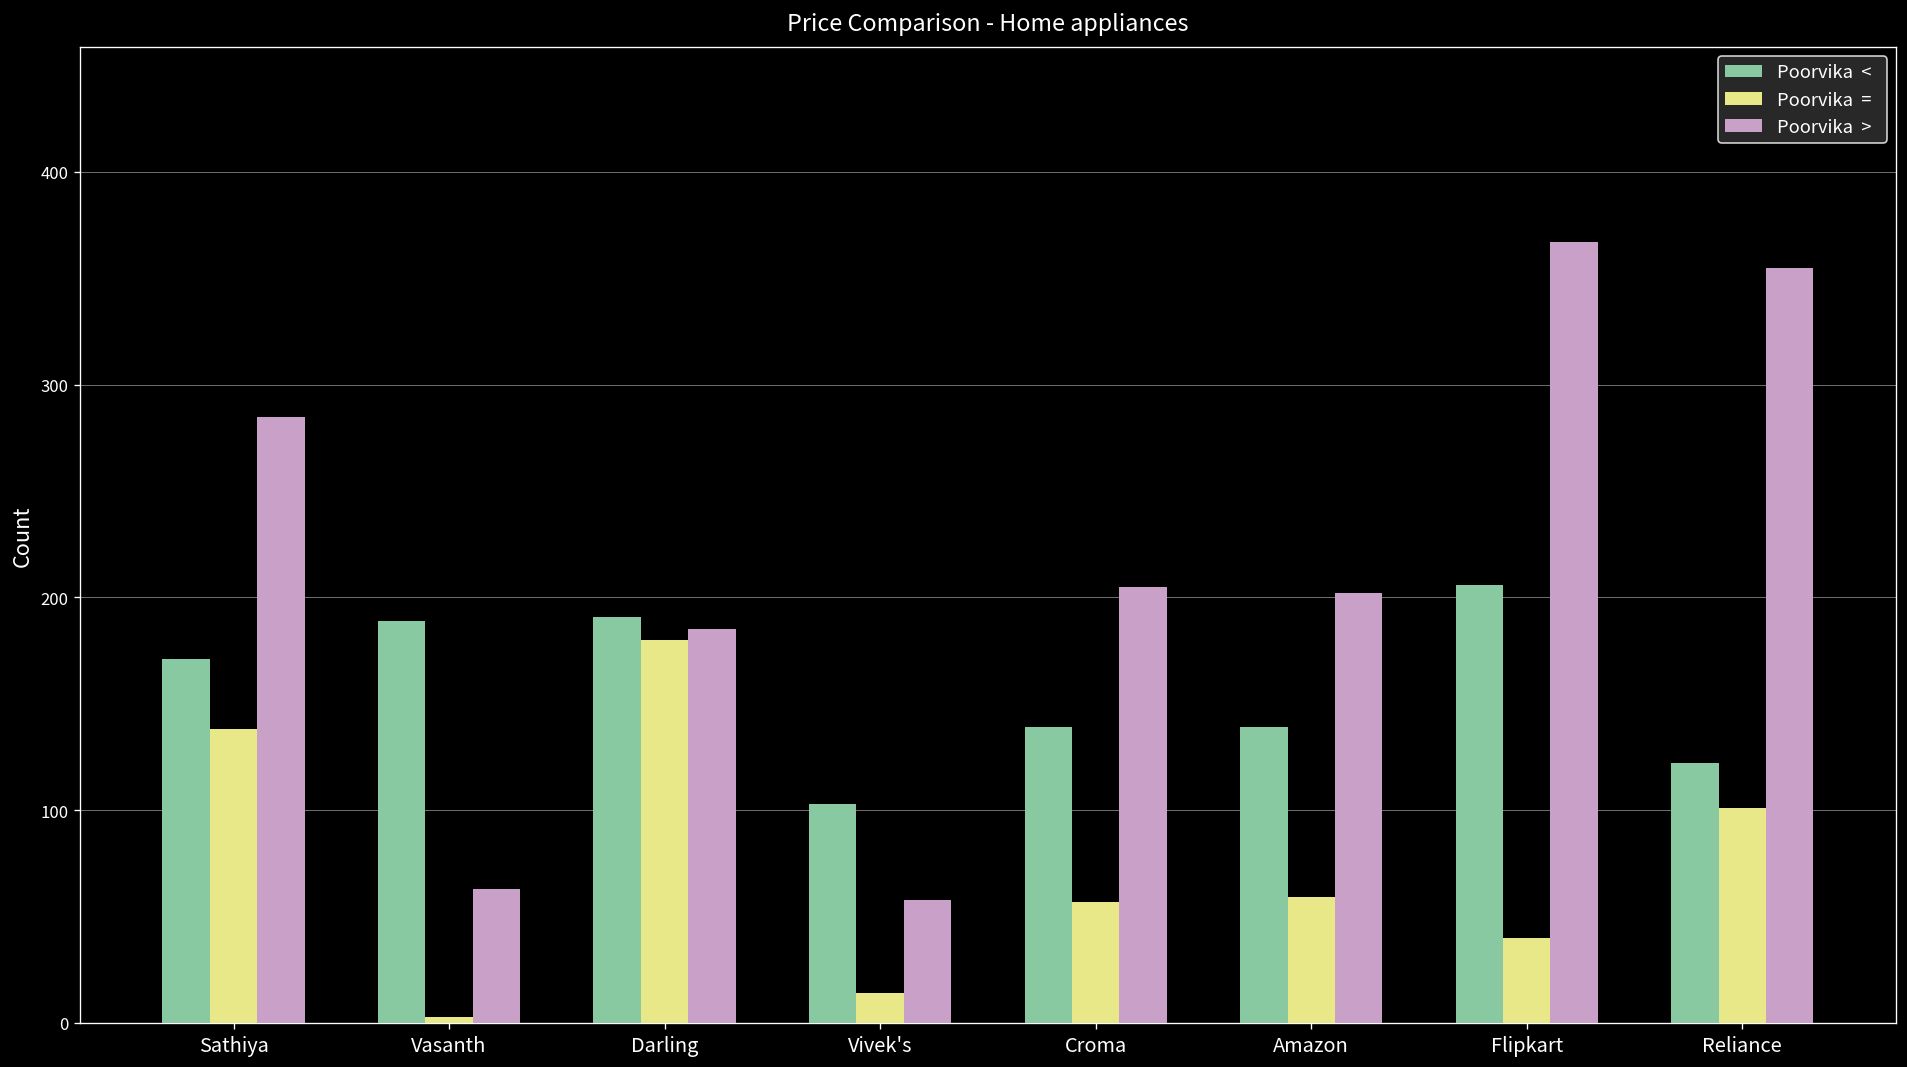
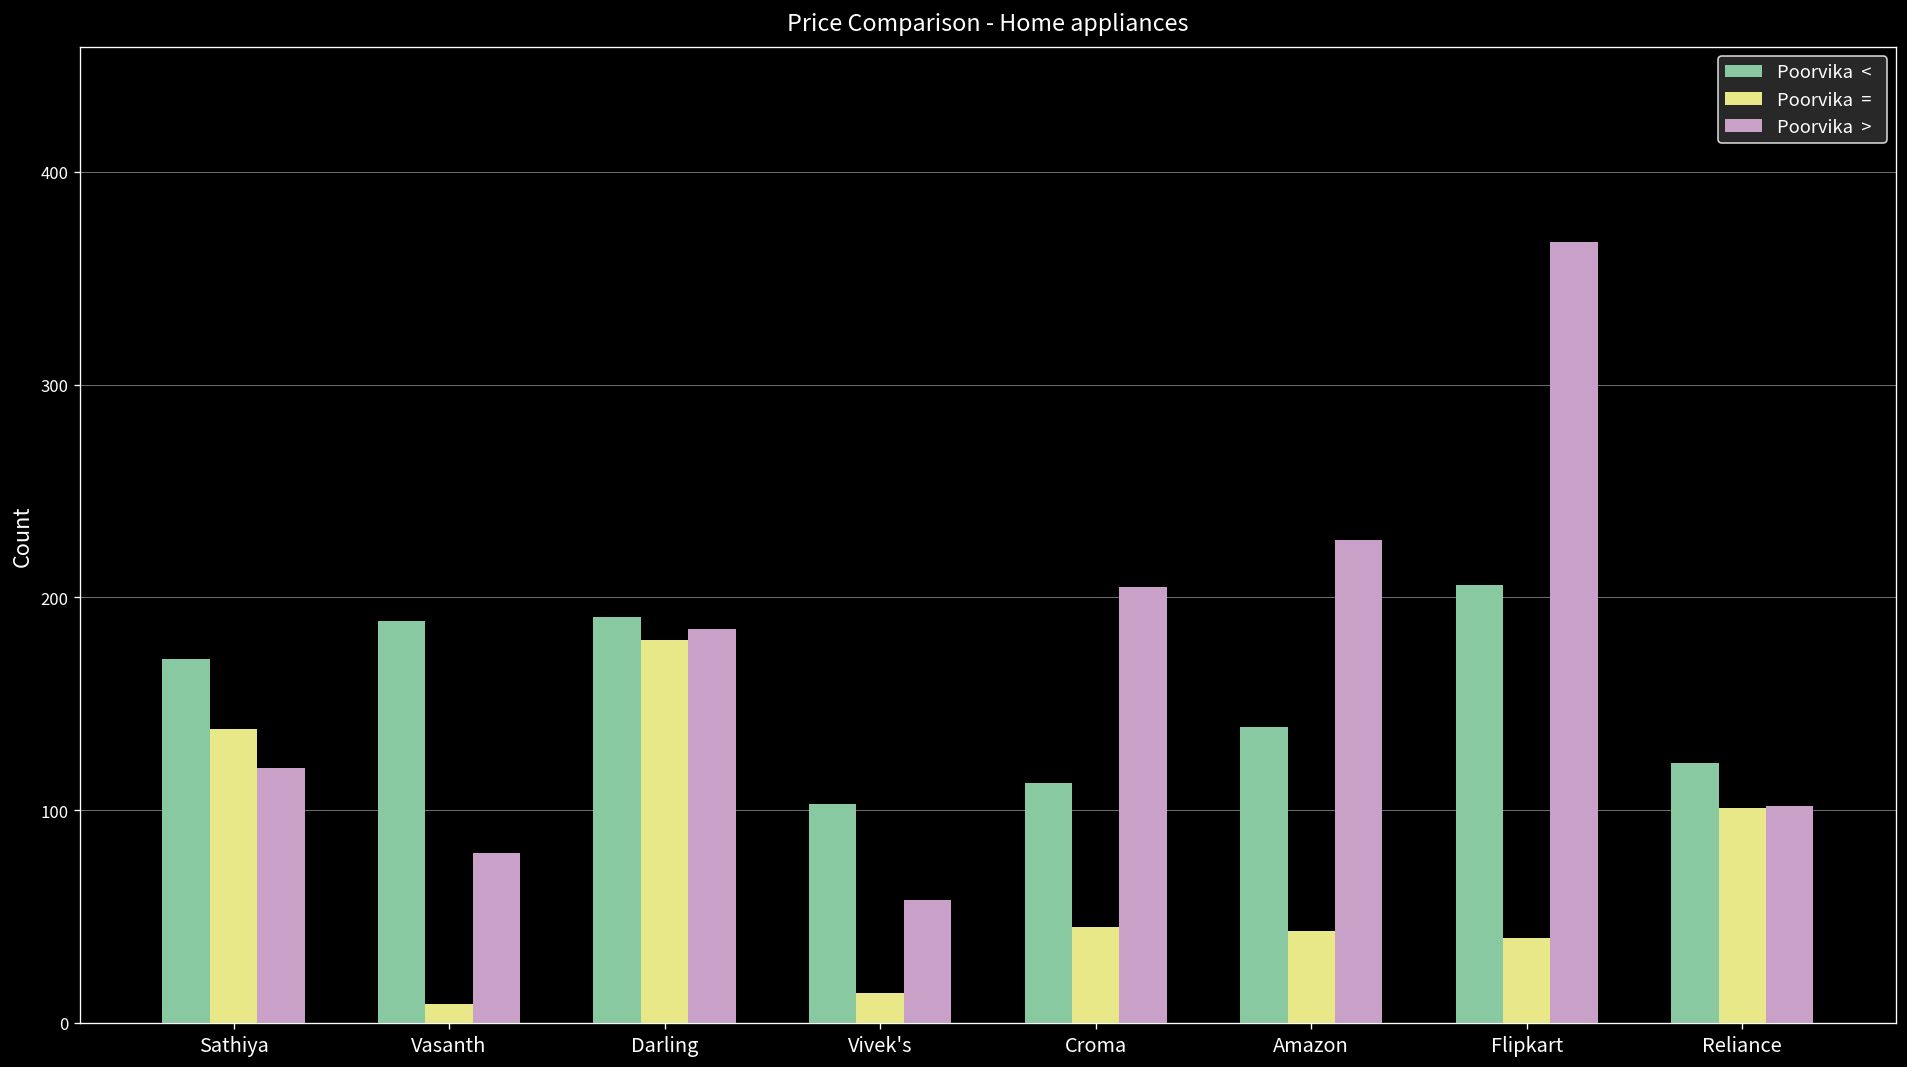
  {
    "Poorvika <": {
      "Sathiya": 171,
      "Vasanth": 189,
      "Darling": 191,
      "Vivek's": 103,
-     "Croma": 139,
+     "Croma": 113,
      "Amazon": 139,
      "Flipkart": 206,
      "Reliance": 122
    },
    "Poorvika =": {
      "Sathiya": 138,
-     "Vasanth": 3,
+     "Vasanth": 9,
      "Darling": 180,
      "Vivek's": 14,
-     "Croma": 57,
-     "Amazon": 59,
+     "Croma": 45,
+     "Amazon": 43,
      "Flipkart": 40,
      "Reliance": 101
    },
    "Poorvika >": {
-     "Sathiya": 285,
-     "Vasanth": 63,
+     "Sathiya": 120,
+     "Vasanth": 80,
      "Darling": 185,
      "Vivek's": 58,
      "Croma": 205,
-     "Amazon": 202,
+     "Amazon": 227,
      "Flipkart": 367,
-     "Reliance": 355
+     "Reliance": 102
    }
  }
